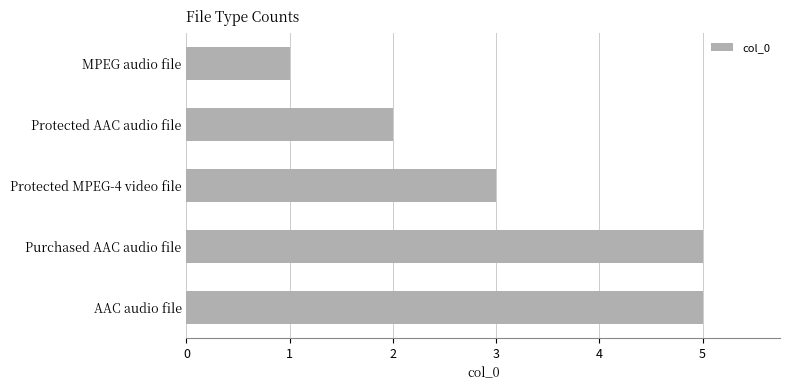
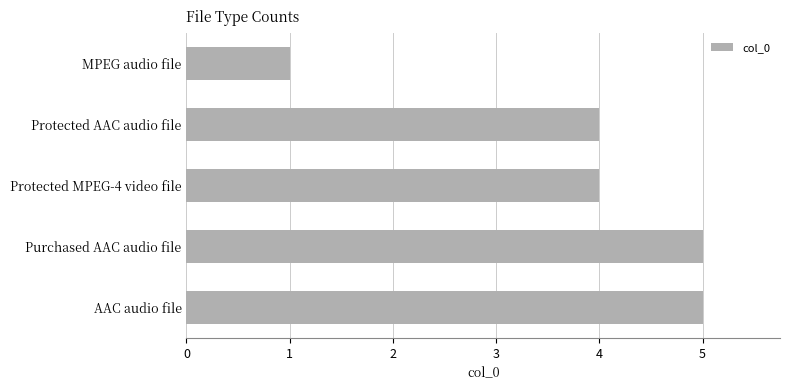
  {
    "MPEG audio file": 1,
-   "Protected AAC audio file": 2,
-   "Protected MPEG-4 video file": 3,
+   "Protected AAC audio file": 4,
+   "Protected MPEG-4 video file": 4,
    "Purchased AAC audio file": 5,
    "AAC audio file": 5
  }
